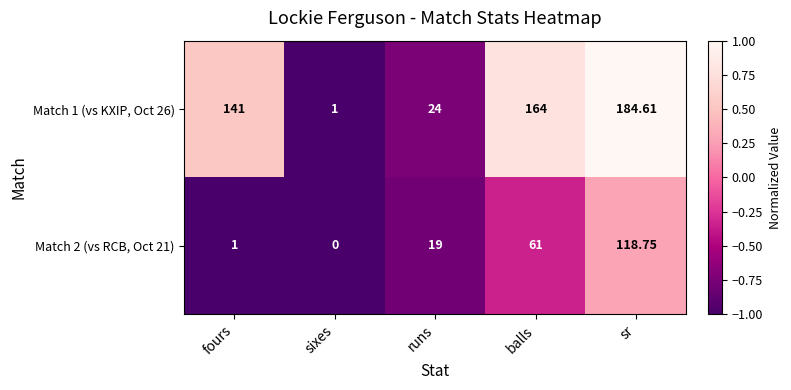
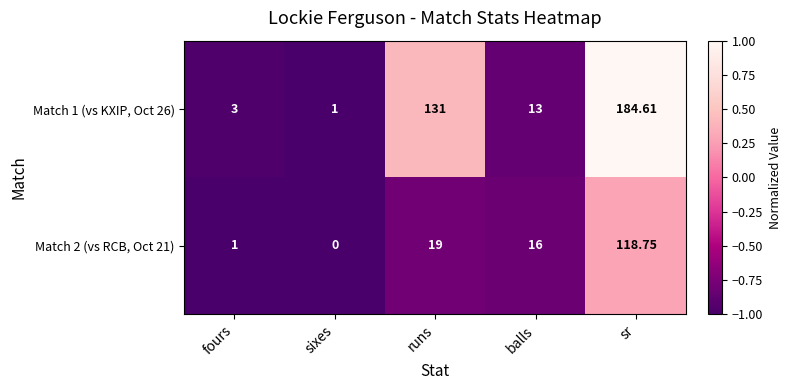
  {
    "Match 1 (vs KXIP, Oct 26)": {
-     "fours": 141,
+     "fours": 3,
      "sixes": 1,
-     "runs": 24,
-     "balls": 164,
+     "runs": 131,
+     "balls": 13,
      "sr": 184.61
    },
    "Match 2 (vs RCB, Oct 21)": {
      "fours": 1,
      "sixes": 0,
      "runs": 19,
-     "balls": 61,
+     "balls": 16,
      "sr": 118.75
    }
  }
